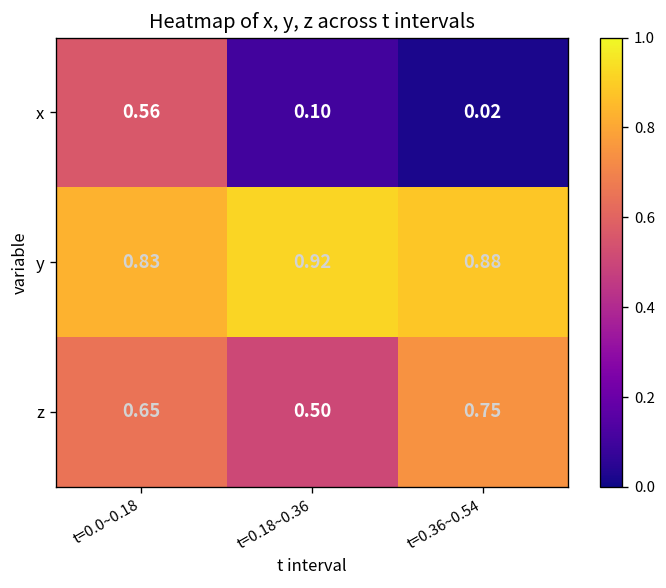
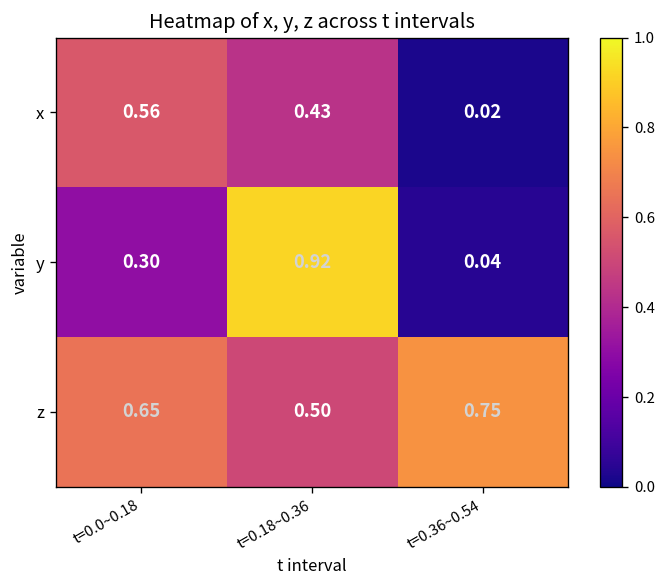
  {
    "x": {
      "t=0.0~0.18": 0.56,
-     "t=0.18~0.36": 0.10,
+     "t=0.18~0.36": 0.43,
      "t=0.36~0.54": 0.02
    },
    "y": {
-     "t=0.0~0.18": 0.83,
+     "t=0.0~0.18": 0.30,
      "t=0.18~0.36": 0.92,
-     "t=0.36~0.54": 0.88
+     "t=0.36~0.54": 0.04
    },
    "z": {
      "t=0.0~0.18": 0.65,
      "t=0.18~0.36": 0.50,
      "t=0.36~0.54": 0.75
    }
  }
